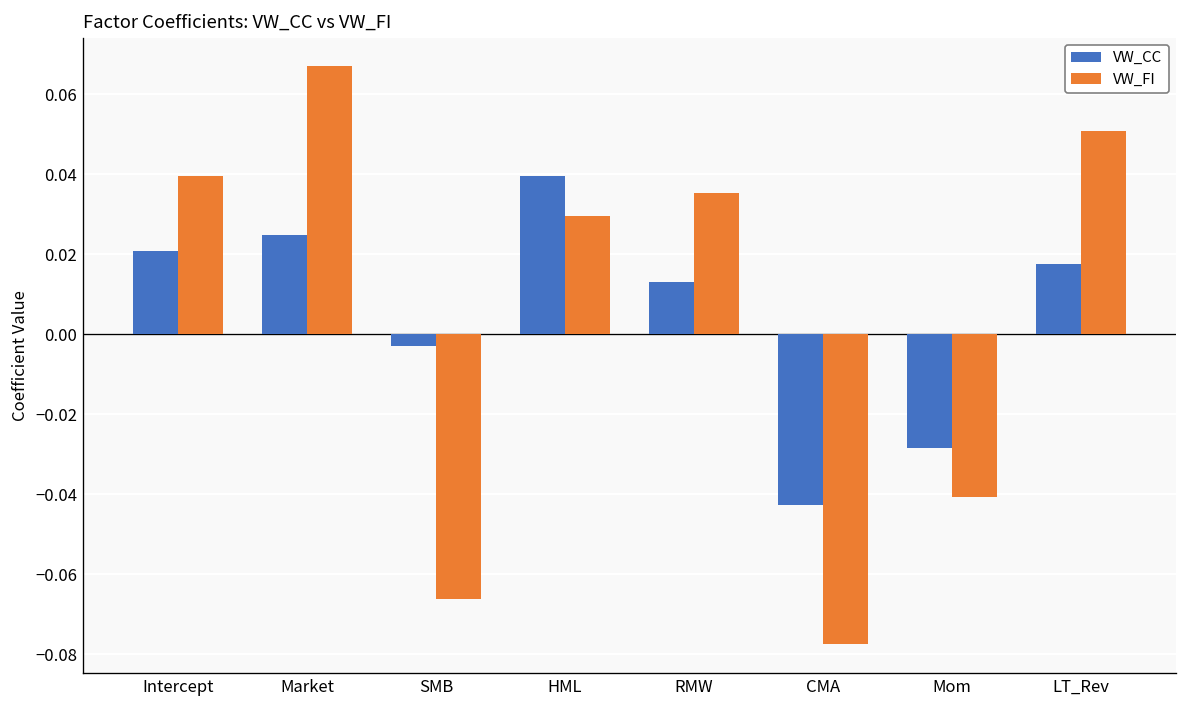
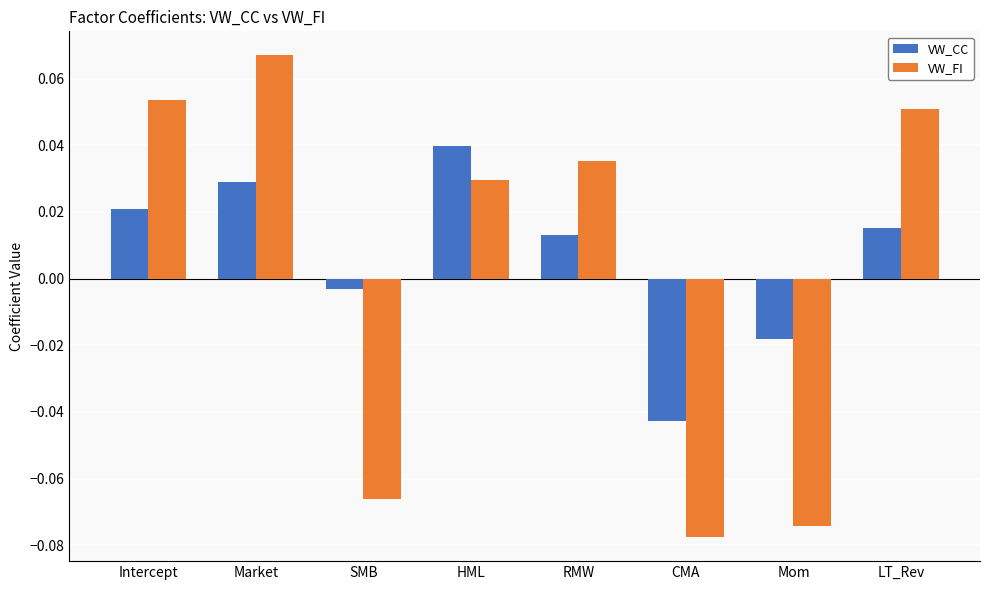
  {
    "VW_CC": {
      "Intercept": 0.021,
-     "Market": 0.025,
+     "Market": 0.029,
      "SMB": -0.003,
      "HML": 0.040,
      "RMW": 0.013,
      "CMA": -0.043,
-     "Mom": -0.028,
-     "LT_Rev": 0.018
+     "Mom": -0.018,
+     "LT_Rev": 0.015
    },
    "VW_FI": {
-     "Intercept": 0.040,
+     "Intercept": 0.054,
      "Market": 0.067,
      "SMB": -0.066,
      "HML": 0.030,
      "RMW": 0.035,
      "CMA": -0.078,
-     "Mom": -0.041,
+     "Mom": -0.074,
      "LT_Rev": 0.051
    }
  }
